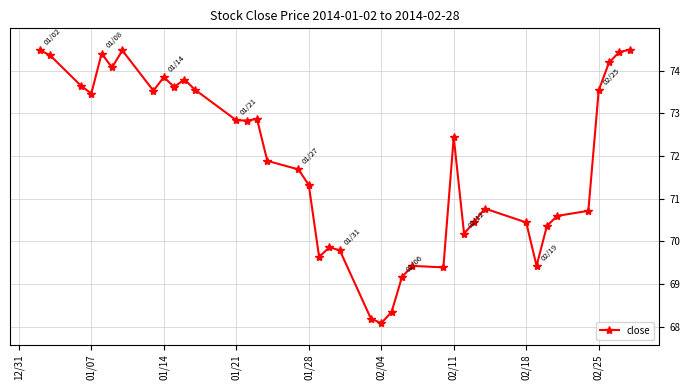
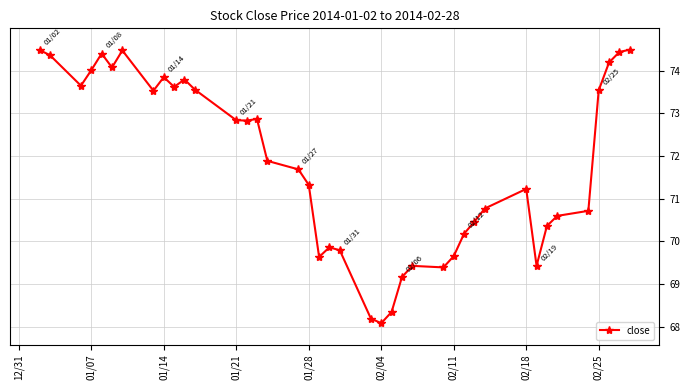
  {
-   "01/07": 73.5,
+   "01/07": 74.0,
    "01/21": 72.8,
    "01/28": 71.3,
    "02/04": 68.1,
-   "02/11": 72.4,
-   "02/18": 70.4
+   "02/11": 69.6,
+   "02/18": 71.2
  }
